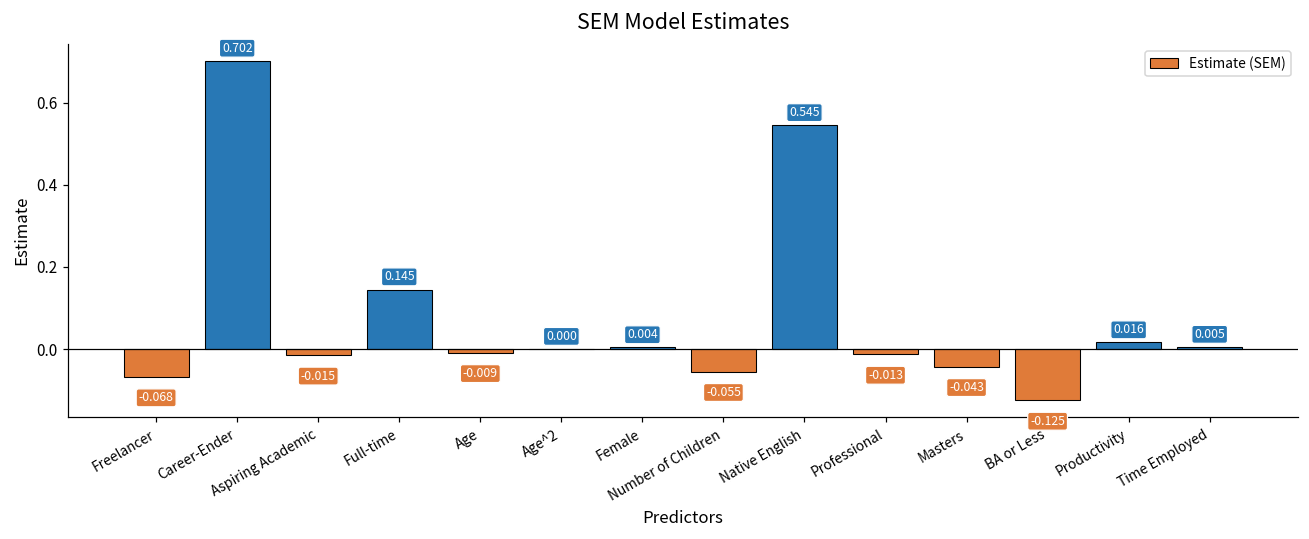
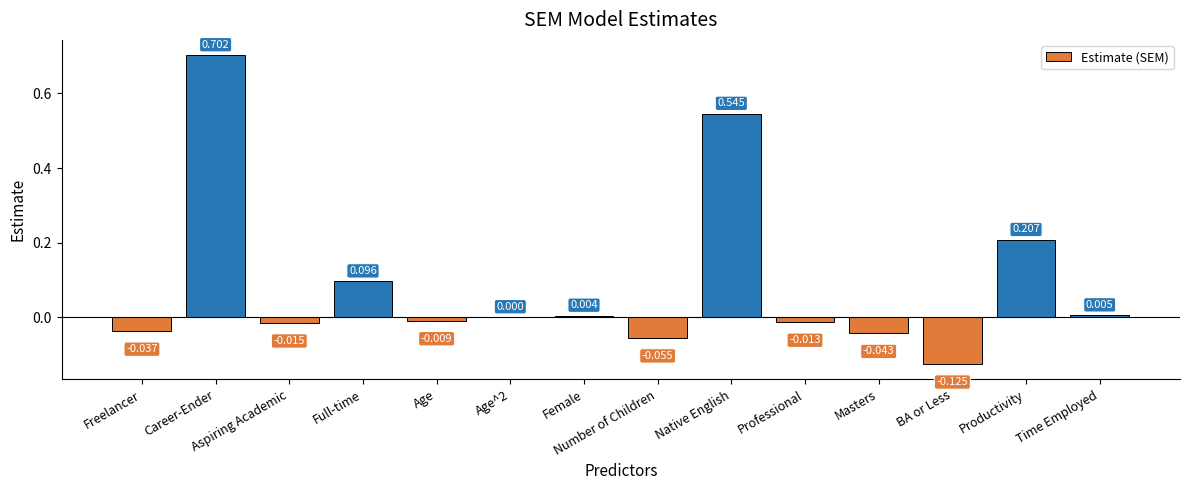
  {
-   "Freelancer": -0.068,
-   "Full-time": 0.145,
-   "Productivity": 0.016
+   "Freelancer": -0.037,
+   "Full-time": 0.096,
+   "Productivity": 0.207
  }
